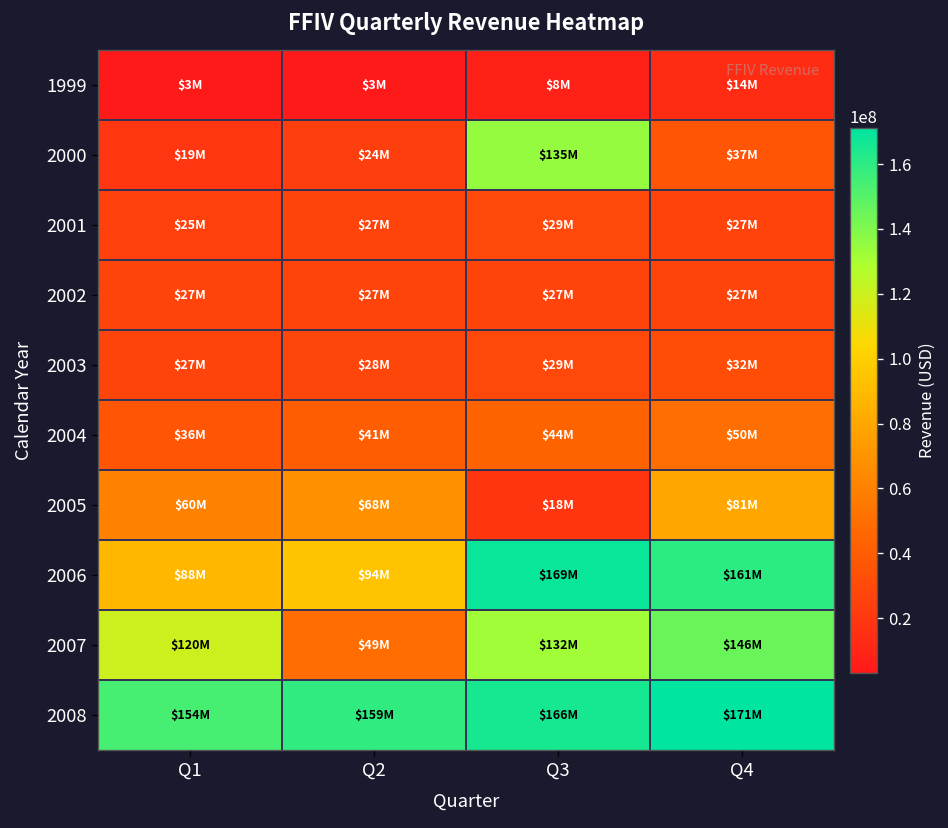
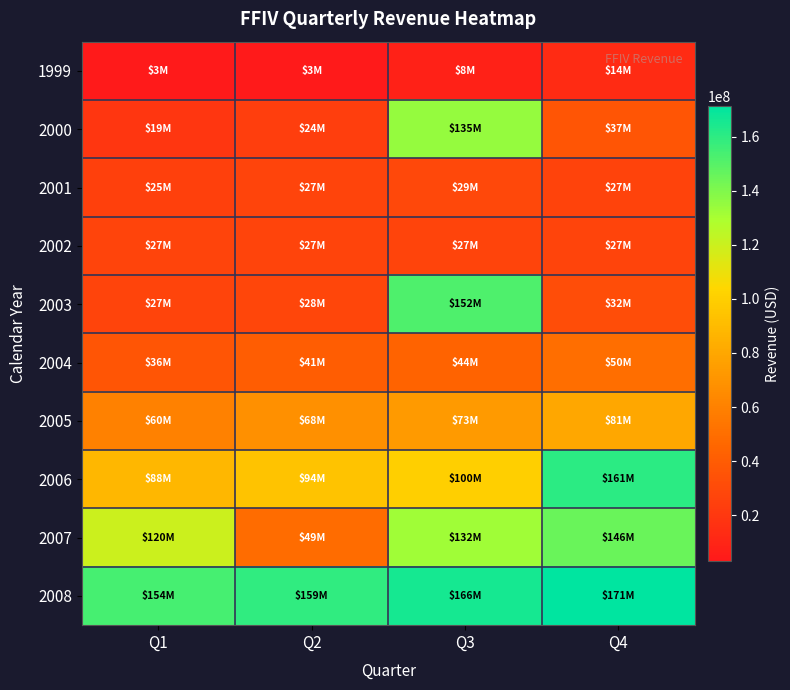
  {
    "1999": {
      "Q1": "$3M",
      "Q2": "$3M",
      "Q3": "$8M"
    },
    "2000": {
      "Q1": "$19M",
      "Q2": "$24M",
      "Q3": "$135M",
      "Q4": "$37M"
    },
    "2001": {
      "Q1": "$25M",
      "Q2": "$27M",
      "Q3": "$29M",
      "Q4": "$27M"
    },
    "2002": {
      "Q1": "$27M",
      "Q2": "$27M",
      "Q3": "$27M",
      "Q4": "$27M"
    },
    "2003": {
      "Q1": "$27M",
      "Q2": "$28M",
-     "Q3": "$29M",
+     "Q3": "$152M",
      "Q4": "$32M"
    },
    "2004": {
      "Q1": "$36M",
      "Q2": "$41M",
      "Q3": "$44M",
      "Q4": "$50M"
    },
    "2005": {
      "Q1": "$60M",
      "Q2": "$68M",
-     "Q3": "$18M",
+     "Q3": "$73M",
      "Q4": "$81M"
    },
    "2006": {
      "Q1": "$88M",
      "Q2": "$94M",
-     "Q3": "$169M",
+     "Q3": "$100M",
      "Q4": "$161M"
    },
    "2007": {
      "Q1": "$120M",
      "Q2": "$49M",
      "Q3": "$132M",
      "Q4": "$146M"
    },
    "2008": {
      "Q1": "$154M",
      "Q2": "$159M",
      "Q3": "$166M",
      "Q4": "$171M"
    }
  }
